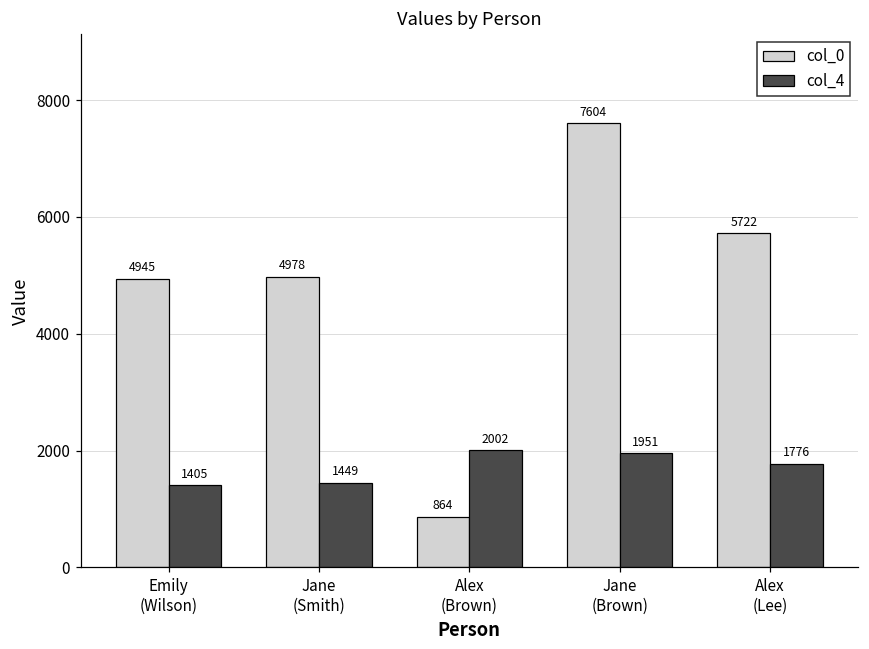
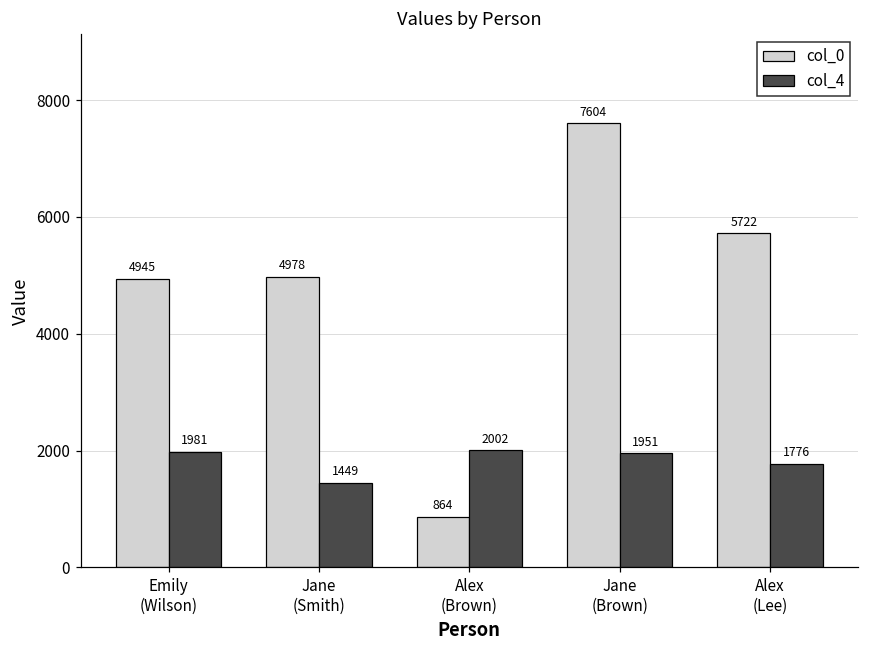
  {
    "col_0": {
      "Emily (Wilson)": 4945,
      "Jane (Smith)": 4978,
      "Alex (Brown)": 864,
      "Jane (Brown)": 7604,
      "Alex (Lee)": 5722
    },
    "col_4": {
-     "Emily (Wilson)": 1405,
+     "Emily (Wilson)": 1981,
      "Jane (Smith)": 1449,
      "Alex (Brown)": 2002,
      "Jane (Brown)": 1951,
      "Alex (Lee)": 1776
    }
  }
